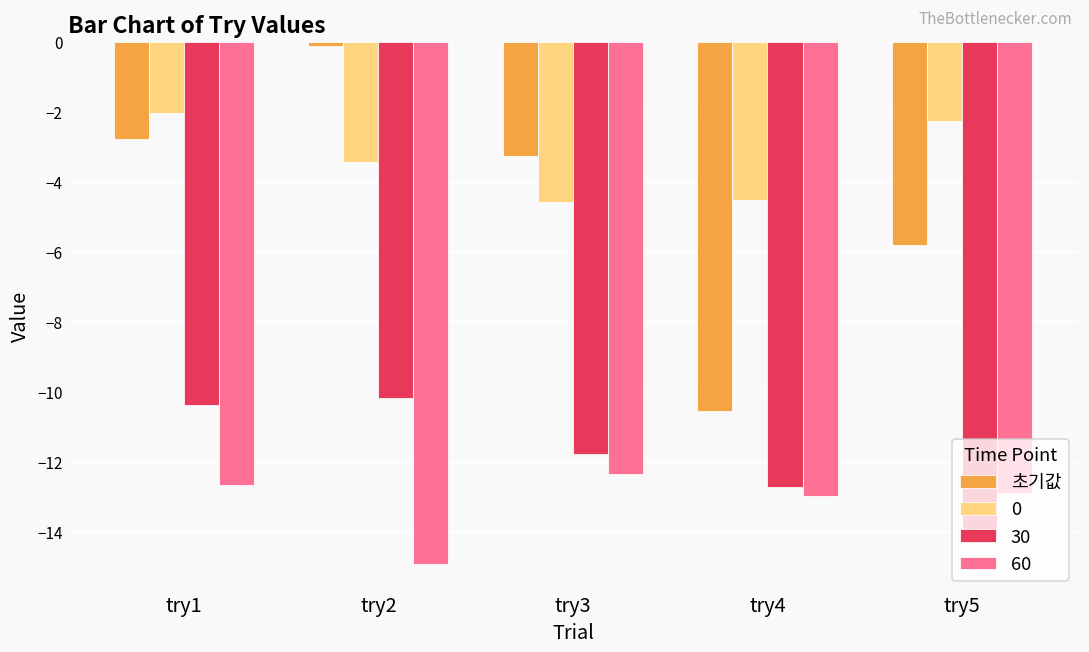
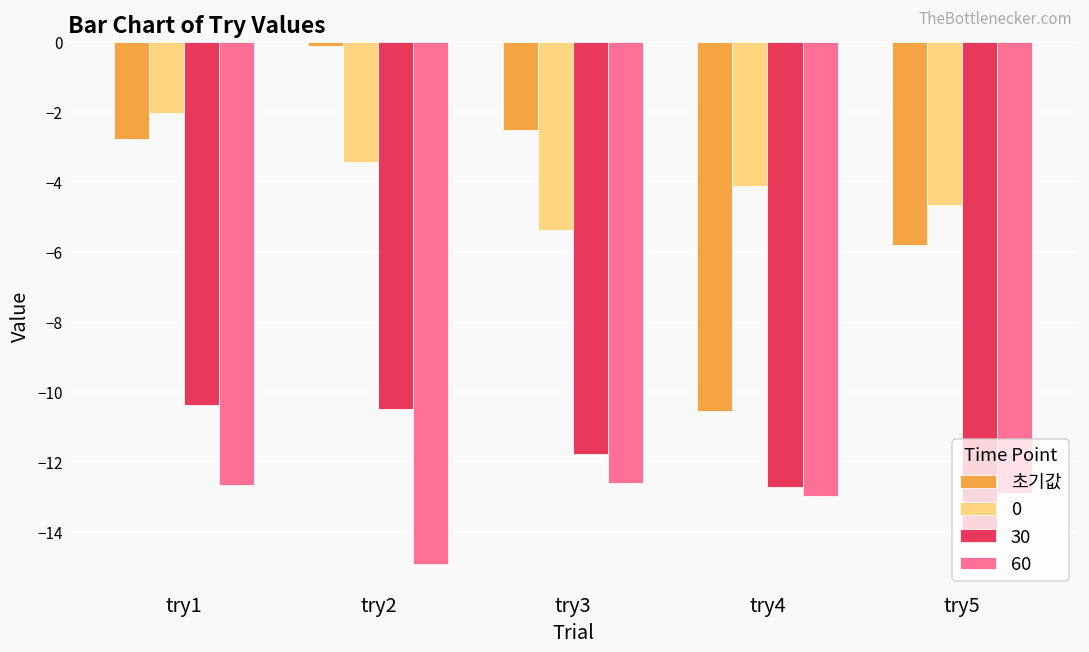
  {
    "초기값": {
      "try1": -2.8,
      "try2": -0.1,
-     "try3": -3.3,
+     "try3": -2.5,
      "try4": -10.6,
      "try5": -5.8
    },
    "0": {
      "try1": -2.0,
      "try2": -3.4,
-     "try3": -4.6,
-     "try4": -4.5,
-     "try5": -2.3
+     "try3": -5.4,
+     "try4": -4.1,
+     "try5": -4.6
    },
    "30": {
      "try1": -10.4,
-     "try2": -10.2,
+     "try2": -10.5,
      "try3": -11.8,
      "try4": -12.7
    },
    "60": {
      "try1": -12.7,
      "try2": -14.9,
-     "try3": -12.3,
+     "try3": -12.6,
      "try4": -13.0
    }
  }
